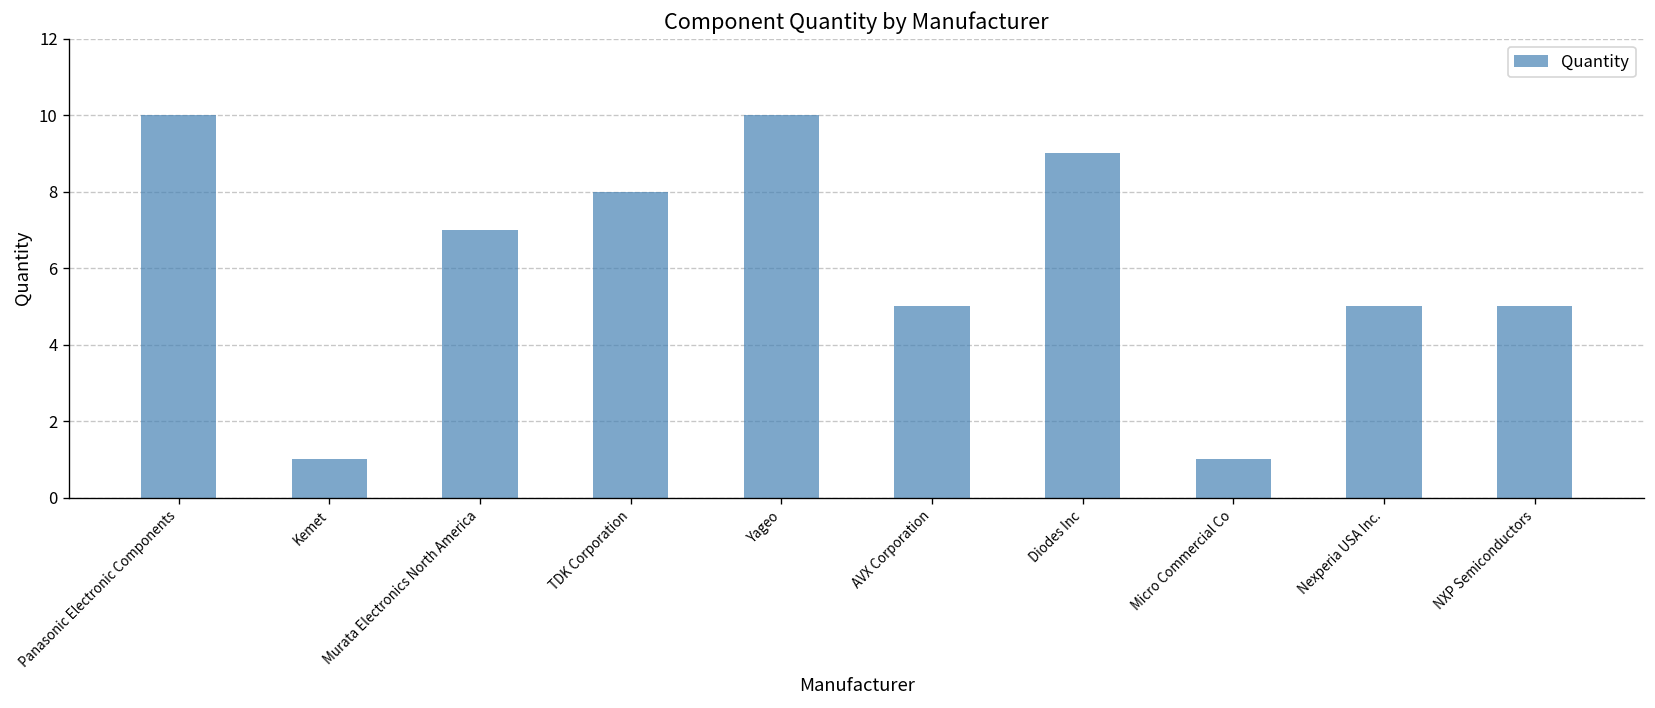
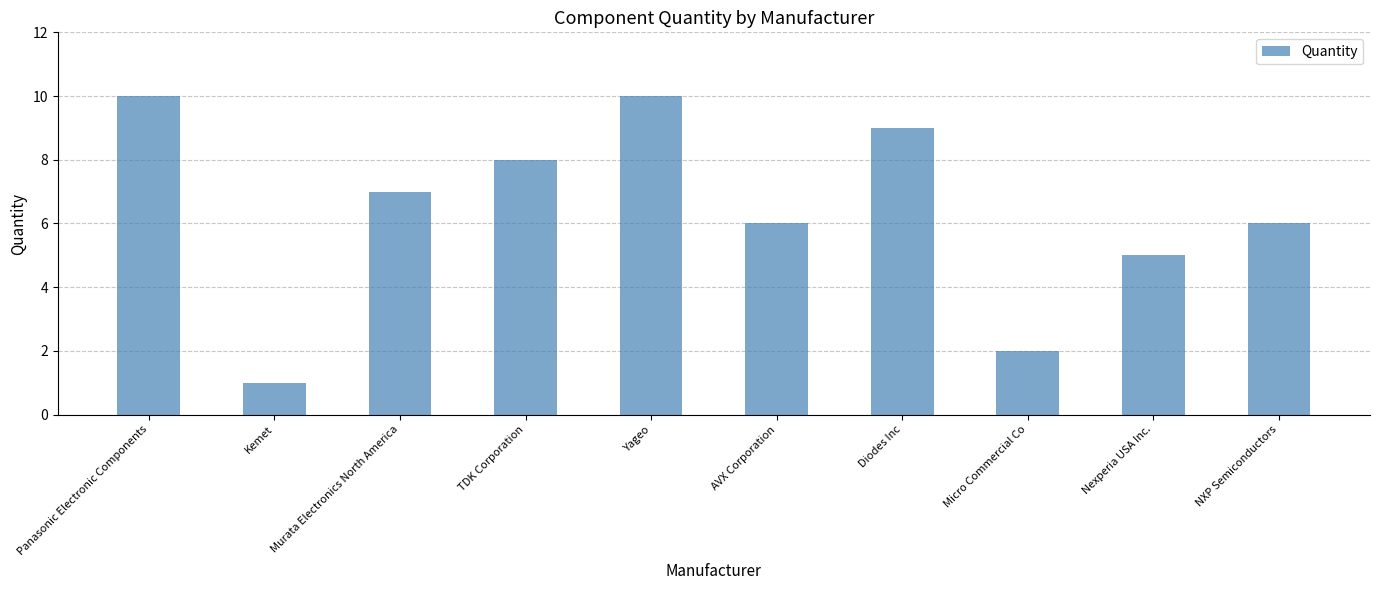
  {
    "Panasonic Electronic Components": 10,
    "Kemet": 1,
    "Murata Electronics North America": 7,
    "TDK Corporation": 8,
    "Yageo": 10,
-   "AVX Corporation": 5,
+   "AVX Corporation": 6,
    "Diodes Inc": 9,
-   "Micro Commercial Co": 1,
+   "Micro Commercial Co": 2,
    "Nexperia USA Inc.": 5,
-   "NXP Semiconductors": 5
+   "NXP Semiconductors": 6
  }
